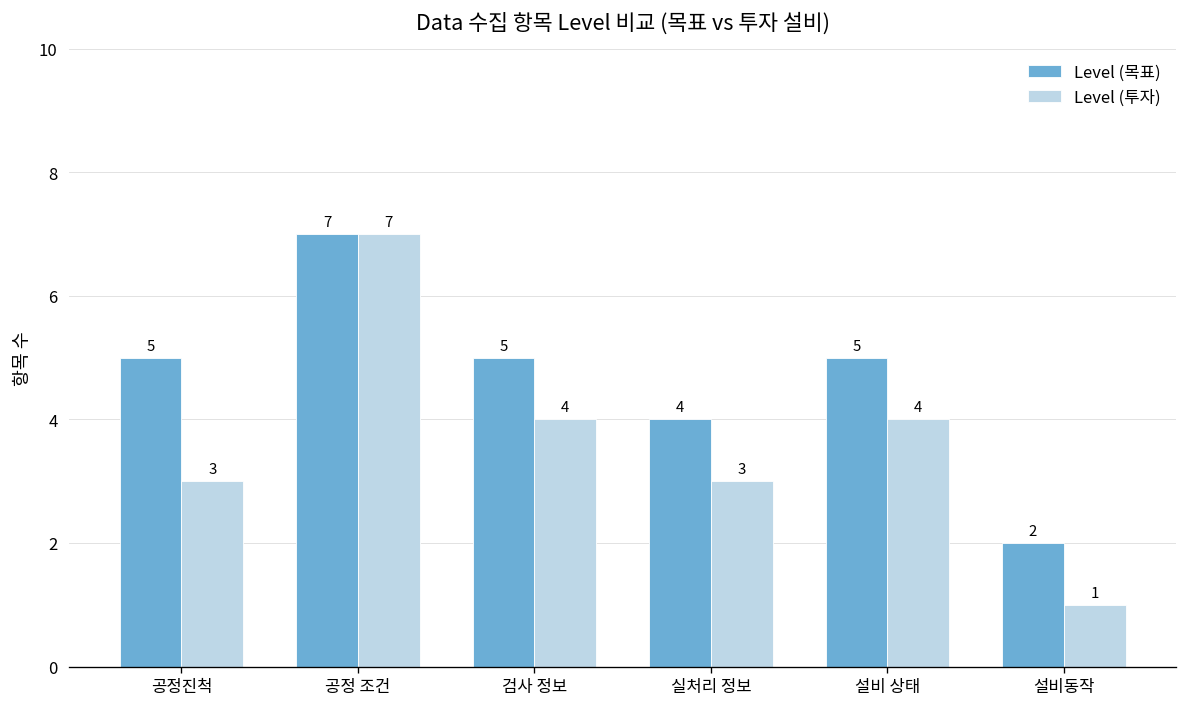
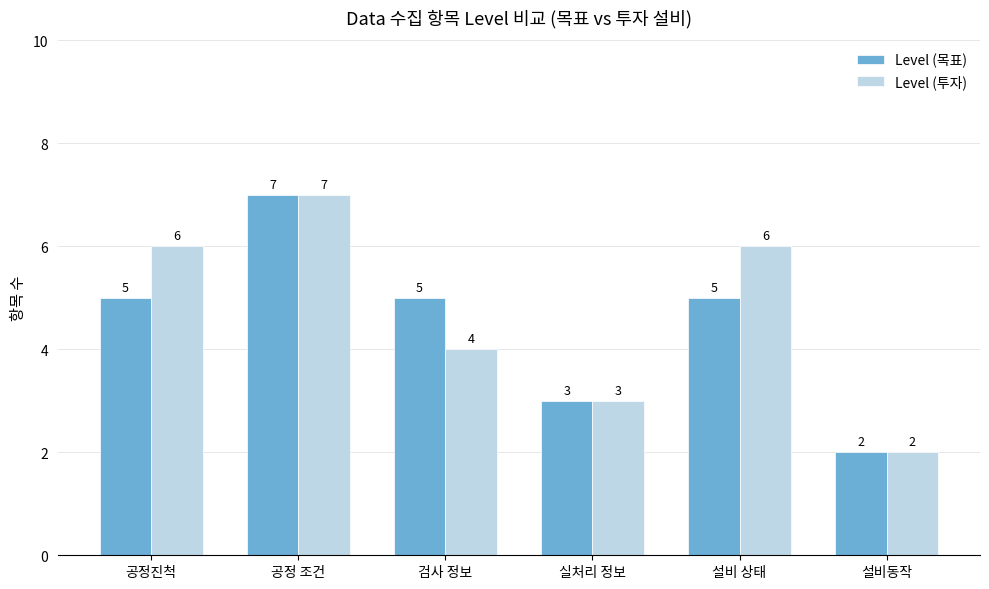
  {
    "Level (목표)": {
      "공정진척": 5,
      "공정 조건": 7,
      "검사 정보": 5,
-     "실처리 정보": 4,
+     "실처리 정보": 3,
      "설비 상태": 5,
      "설비동작": 2
    },
    "Level (투자)": {
-     "공정진척": 3,
+     "공정진척": 6,
      "공정 조건": 7,
      "검사 정보": 4,
      "실처리 정보": 3,
-     "설비 상태": 4,
-     "설비동작": 1
+     "설비 상태": 6,
+     "설비동작": 2
    }
  }
